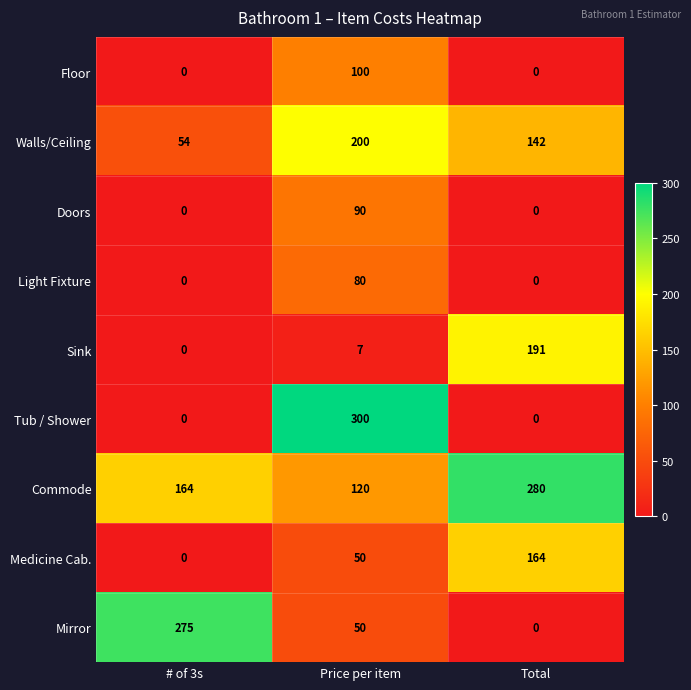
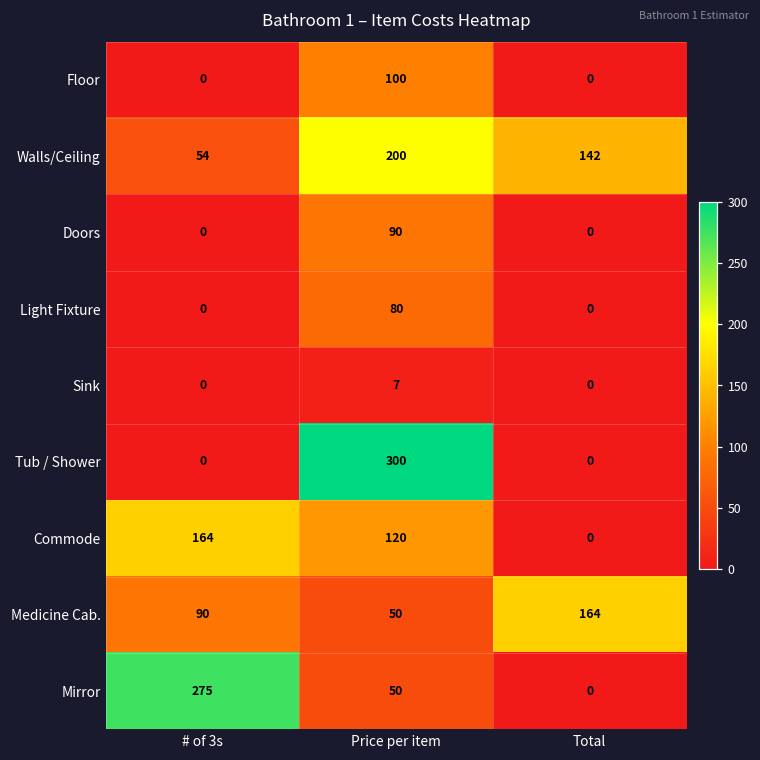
  {
    "Floor": {
      "# of 3s": 0,
      "Price per item": 100,
      "Total": 0
    },
    "Walls/Ceiling": {
      "# of 3s": 54,
      "Price per item": 200,
      "Total": 142
    },
    "Doors": {
      "# of 3s": 0,
      "Price per item": 90,
      "Total": 0
    },
    "Light Fixture": {
      "# of 3s": 0,
      "Price per item": 80,
      "Total": 0
    },
    "Sink": {
      "# of 3s": 0,
      "Price per item": 7,
-     "Total": 191
+     "Total": 0
    },
    "Tub / Shower": {
      "# of 3s": 0,
      "Price per item": 300,
      "Total": 0
    },
    "Commode": {
      "# of 3s": 164,
      "Price per item": 120,
-     "Total": 280
+     "Total": 0
    },
    "Medicine Cab.": {
-     "# of 3s": 0,
+     "# of 3s": 90,
      "Price per item": 50,
      "Total": 164
    },
    "Mirror": {
      "# of 3s": 275,
      "Price per item": 50,
      "Total": 0
    }
  }
